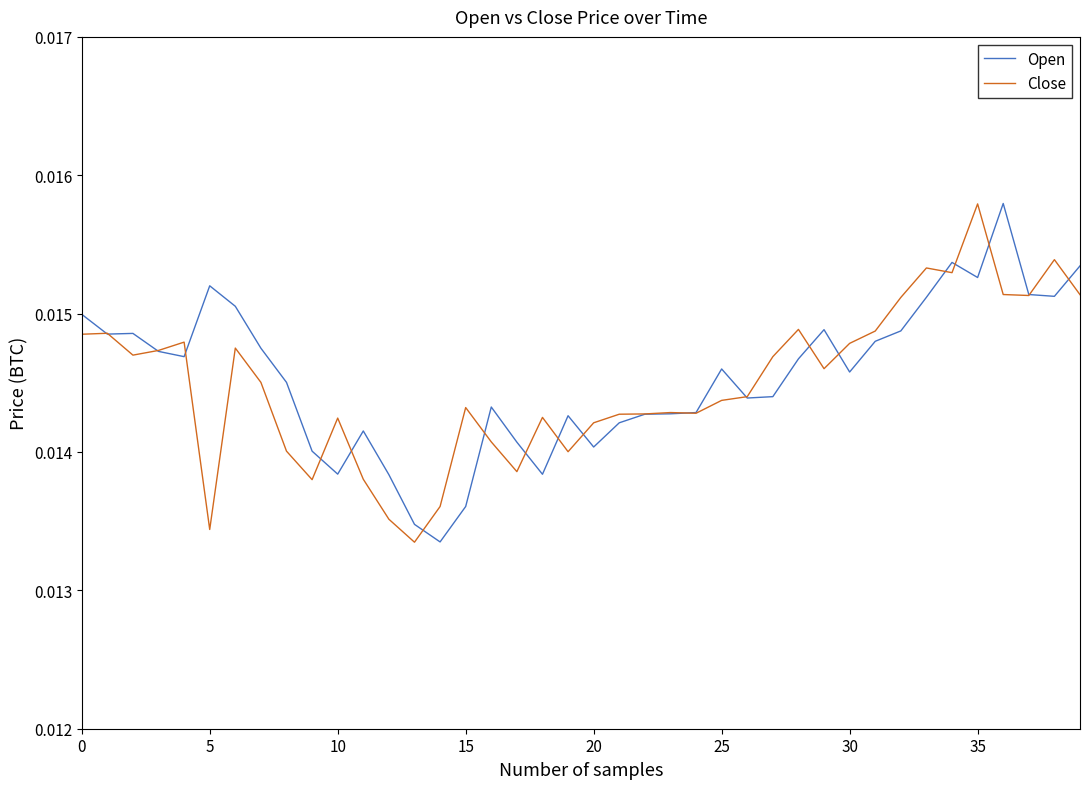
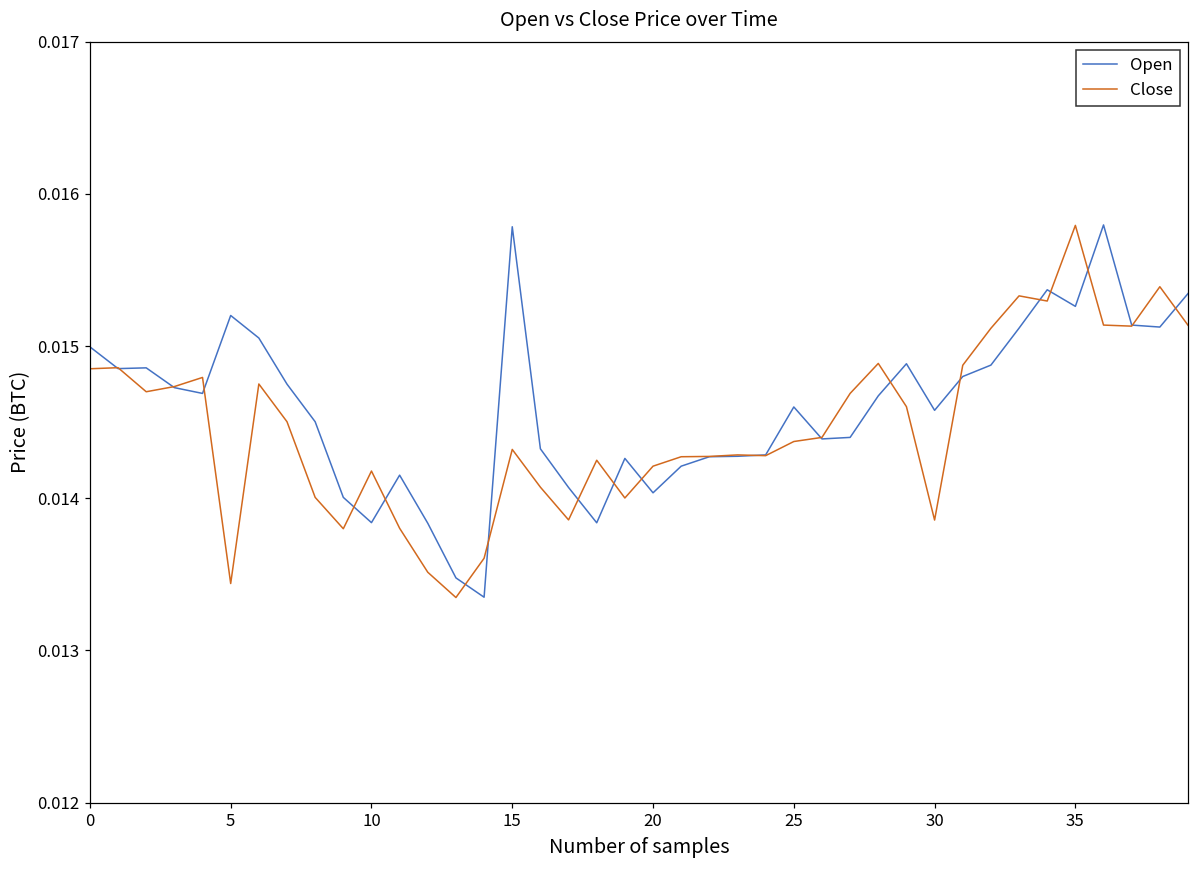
  {
    "Open": {
      "0": 0.01500,
      "5": 0.01520,
      "10": 0.01384,
-     "15": 0.01361,
+     "15": 0.01578,
      "20": 0.01404,
      "25": 0.01460,
      "30": 0.01458,
      "35": 0.01526
    },
    "Close": {
      "0": 0.01485,
      "5": 0.01344,
-     "10": 0.01425,
+     "10": 0.01418,
      "15": 0.01432,
      "20": 0.01421,
      "25": 0.01437,
-     "30": 0.01479,
+     "30": 0.01386,
      "35": 0.01579
    }
  }
